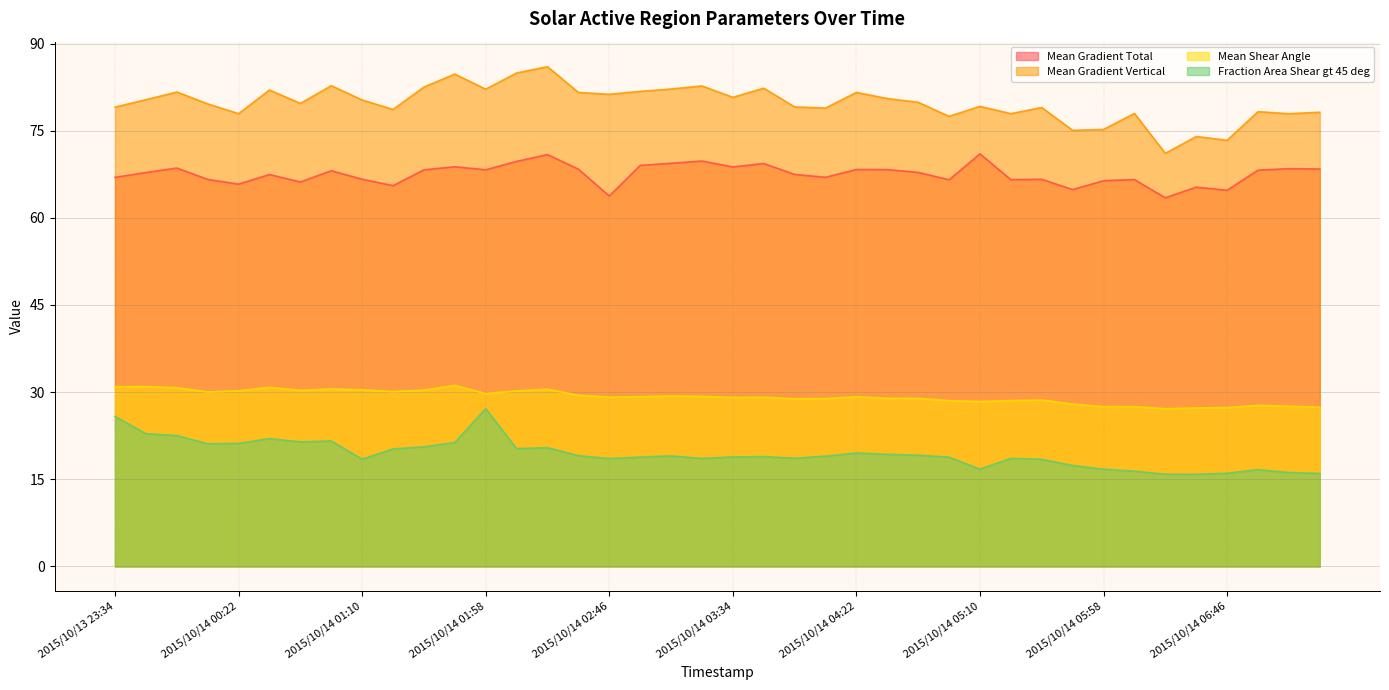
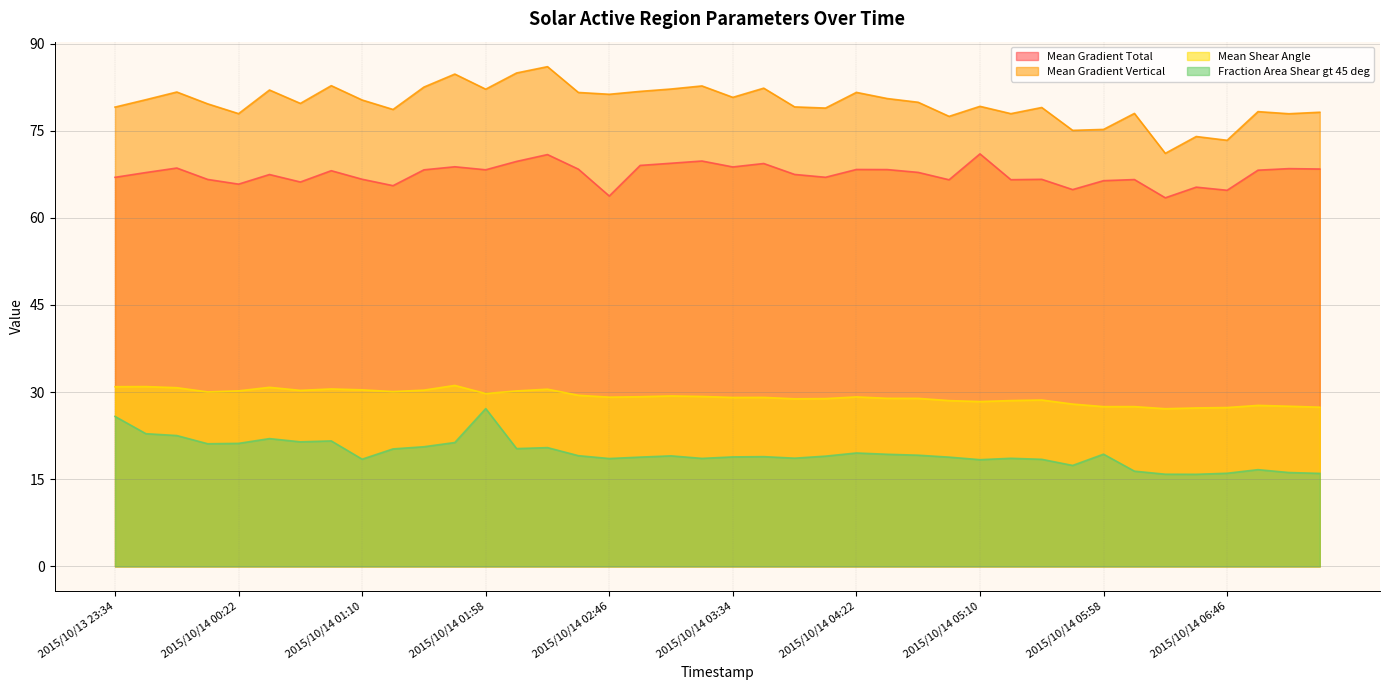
  {
    "Mean Gradient Total": {
      "2015/10/13 23:34": 67,
      "2015/10/14 00:22": 66,
      "2015/10/14 01:10": 67,
      "2015/10/14 01:58": 68,
      "2015/10/14 02:46": 64,
      "2015/10/14 03:34": 69,
      "2015/10/14 04:22": 68,
      "2015/10/14 05:10": 71,
      "2015/10/14 05:58": 66,
      "2015/10/14 06:46": 65
    },
    "Fraction Area Shear gt 45 deg": {
      "2015/10/13 23:34": 26,
      "2015/10/14 00:22": 21,
      "2015/10/14 01:10": 18,
      "2015/10/14 01:58": 27,
      "2015/10/14 02:46": 19,
      "2015/10/14 03:34": 19,
      "2015/10/14 04:22": 20,
-     "2015/10/14 05:10": 17,
-     "2015/10/14 05:58": 17,
+     "2015/10/14 05:10": 18,
+     "2015/10/14 05:58": 19,
      "2015/10/14 06:46": 16
    }
  }
